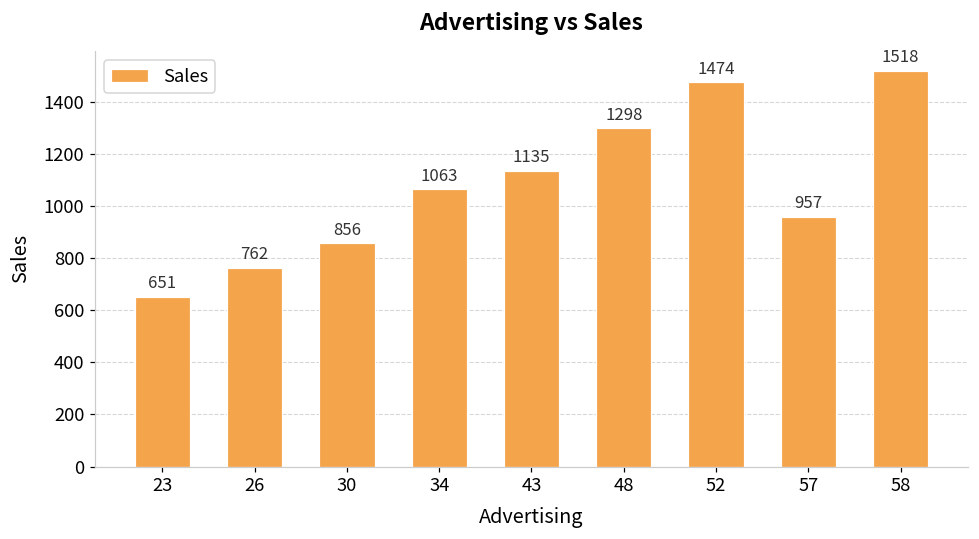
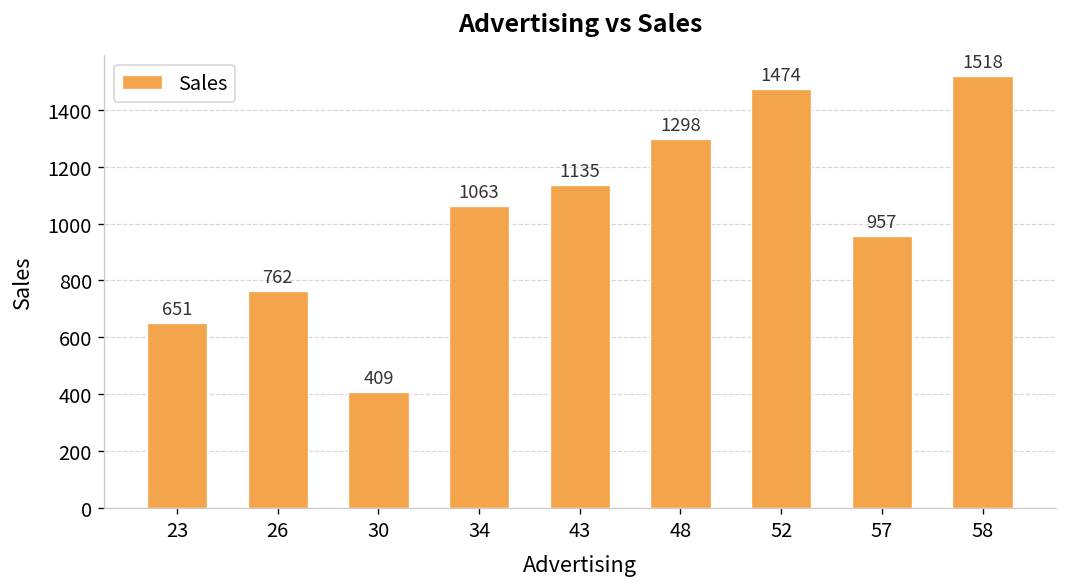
  {
    "23": 651,
    "26": 762,
-   "30": 856,
+   "30": 409,
    "34": 1063,
    "43": 1135,
    "48": 1298,
    "52": 1474,
    "57": 957,
    "58": 1518
  }
